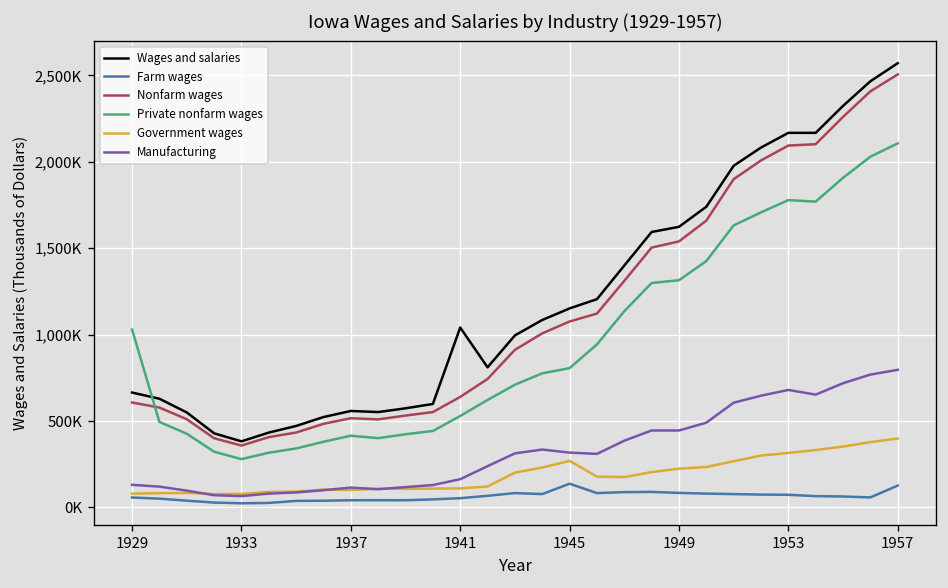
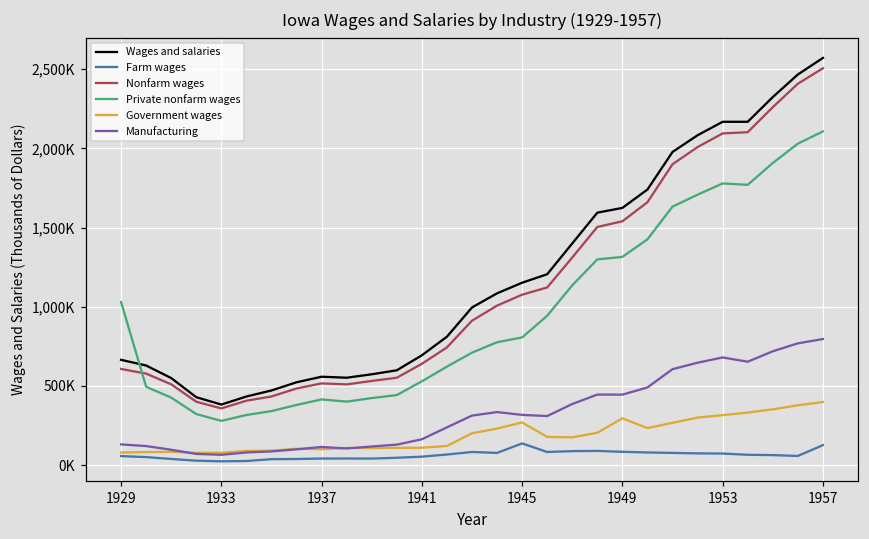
  {
    "Wages and salaries": {
      "1929": "660,000",
      "1933": "380,000",
      "1937": "560,000",
-     "1941": "1,040,000",
+     "1941": "690,000",
      "1945": "1,150,000",
      "1949": "1,620,000",
      "1953": "2,170,000",
      "1957": "2,570,000"
    },
    "Farm wages": {
      "1929": "60,000",
      "1933": "20,000",
      "1937": "40,000",
      "1941": "50,000",
      "1945": "140,000",
      "1949": "80,000",
      "1953": "70,000",
      "1957": "130,000"
    },
    "Nonfarm wages": {
      "1929": "610,000",
      "1933": "360,000",
      "1937": "520,000",
      "1941": "640,000",
      "1945": "1,080,000",
      "1949": "1,540,000",
      "1953": "2,090,000",
      "1957": "2,510,000"
    },
    "Private nonfarm wages": {
      "1929": "1,030,000",
      "1933": "280,000",
      "1937": "420,000",
      "1941": "530,000",
      "1945": "810,000",
      "1949": "1,310,000",
      "1953": "1,780,000",
      "1957": "2,110,000"
    },
    "Government wages": {
      "1929": "80,000",
      "1941": "110,000",
      "1945": "270,000",
-     "1949": "220,000",
+     "1949": "300,000",
      "1953": "320,000",
      "1957": "400,000"
    },
    "Manufacturing": {
      "1929": "130,000",
      "1941": "160,000",
      "1945": "320,000",
      "1949": "450,000",
      "1953": "680,000",
      "1957": "800,000"
    }
  }
